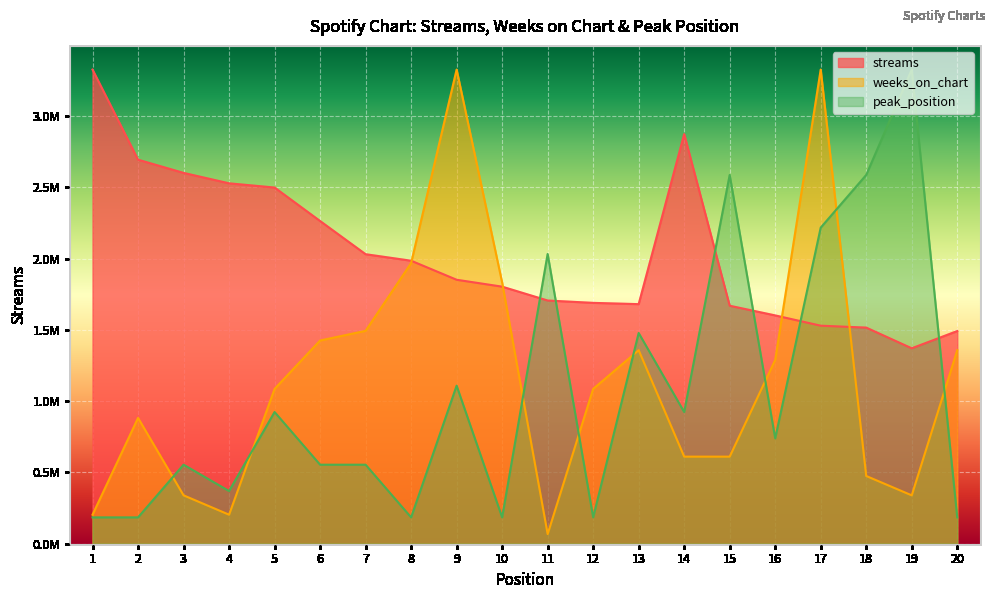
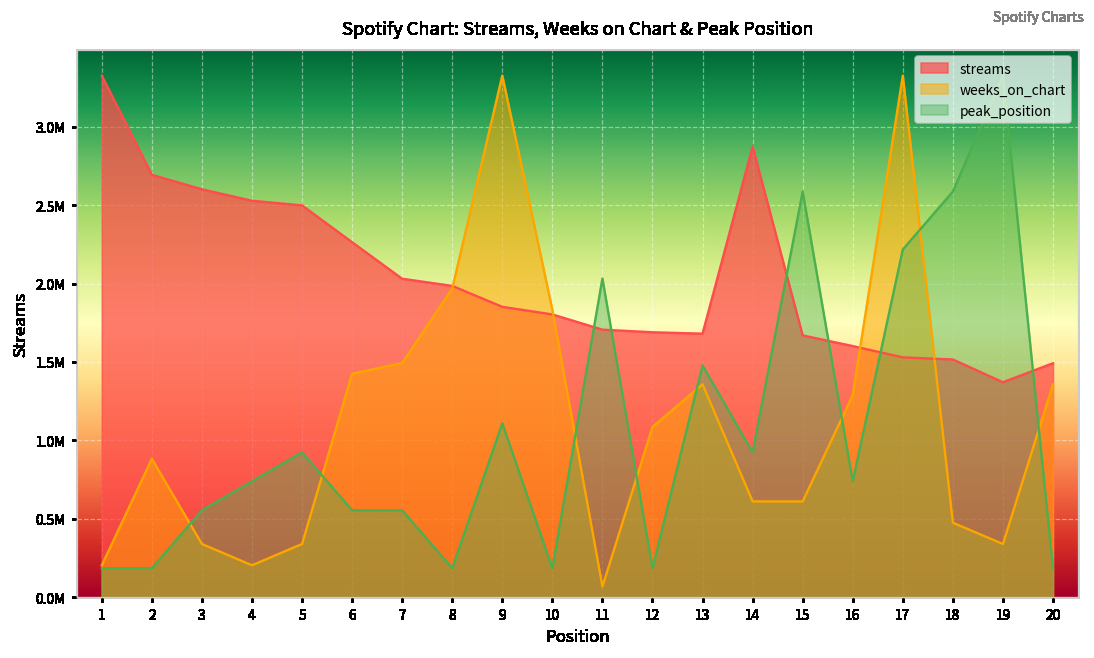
  {
    "streams": {
      "1": 3330000,
      "2": 2690000,
      "3": 2600000,
      "4": 2530000,
      "5": 2500000,
      "6": 2260000,
      "7": 2030000,
      "9": 1850000,
      "10": 1800000,
      "11": 1710000,
      "12": 1690000,
      "13": 1680000,
      "14": 2870000,
      "15": 1670000,
      "16": 1600000,
      "17": 1530000,
      "18": 1520000,
      "19": 1370000,
      "20": 1490000
    },
    "weeks_on_chart": {
      "1": 200000,
      "2": 880000,
      "3": 340000,
      "4": 200000,
-     "5": 1090000,
+     "5": 340000,
      "6": 1430000,
      "7": 1490000,
      "9": 3330000,
      "10": 1830000,
      "11": 70000,
      "12": 1090000,
      "13": 1360000,
      "14": 610000,
      "15": 610000,
      "16": 1290000,
      "17": 3330000,
      "18": 480000,
      "19": 340000,
      "20": 1360000
    },
    "peak_position": {
      "1": 180000,
      "2": 180000,
      "3": 550000,
-     "4": 370000,
+     "4": 740000,
      "5": 920000,
      "6": 550000,
      "7": 550000,
      "8": 180000,
      "9": 1110000,
      "10": 180000,
      "11": 2030000,
      "12": 180000,
      "13": 1480000,
      "14": 920000,
      "15": 2590000,
      "16": 740000,
      "17": 2220000,
      "18": 2590000,
      "20": 180000
    }
  }
